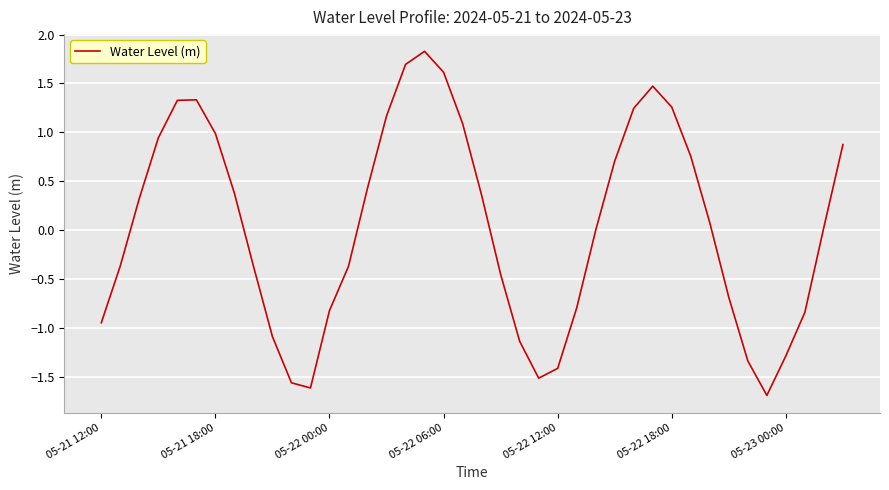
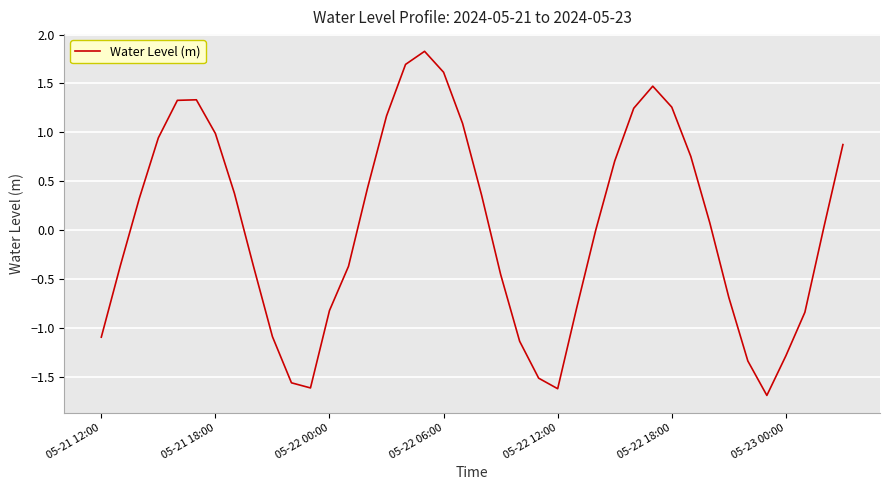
  {
-   "05-21 12:00": -0.9,
+   "05-21 12:00": -1.1,
    "05-21 18:00": 1.0,
    "05-22 00:00": -0.8,
    "05-22 06:00": 1.6,
-   "05-22 12:00": -1.4,
+   "05-22 12:00": -1.6,
    "05-22 18:00": 1.3,
    "05-23 00:00": -1.3
  }
